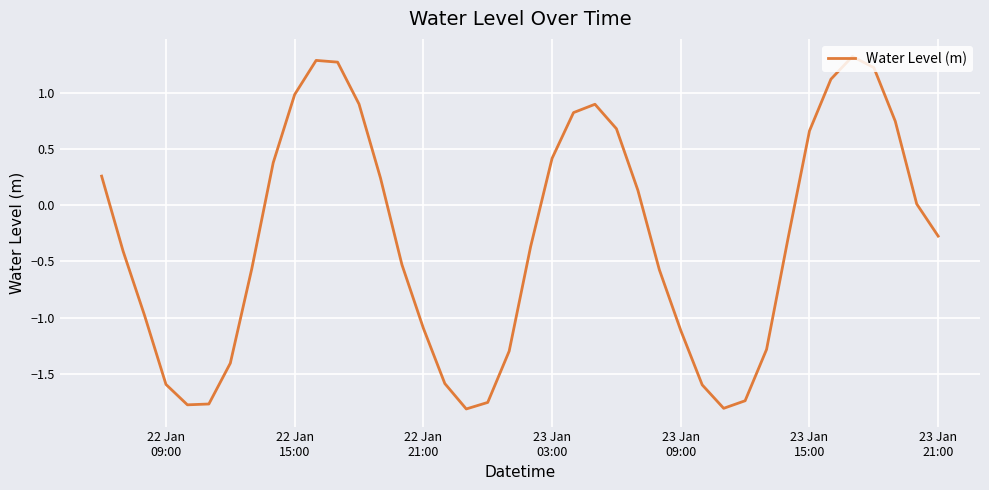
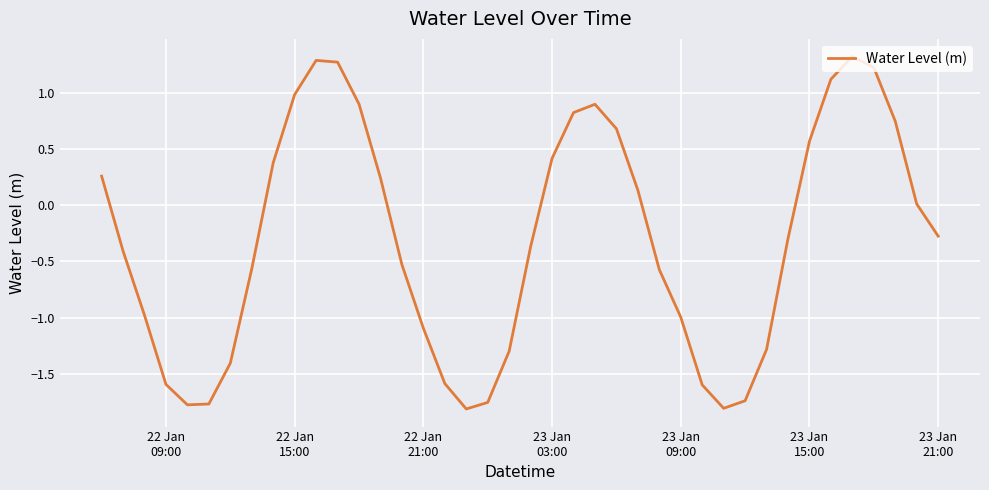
  {
    "22 Jan 09:00": -1.60,
    "22 Jan 15:00": 0.99,
    "22 Jan 21:00": -1.10,
    "23 Jan 03:00": 0.42,
-   "23 Jan 09:00": -1.12,
-   "23 Jan 15:00": 0.66,
+   "23 Jan 09:00": -1.00,
+   "23 Jan 15:00": 0.57,
    "23 Jan 21:00": -0.27
  }
